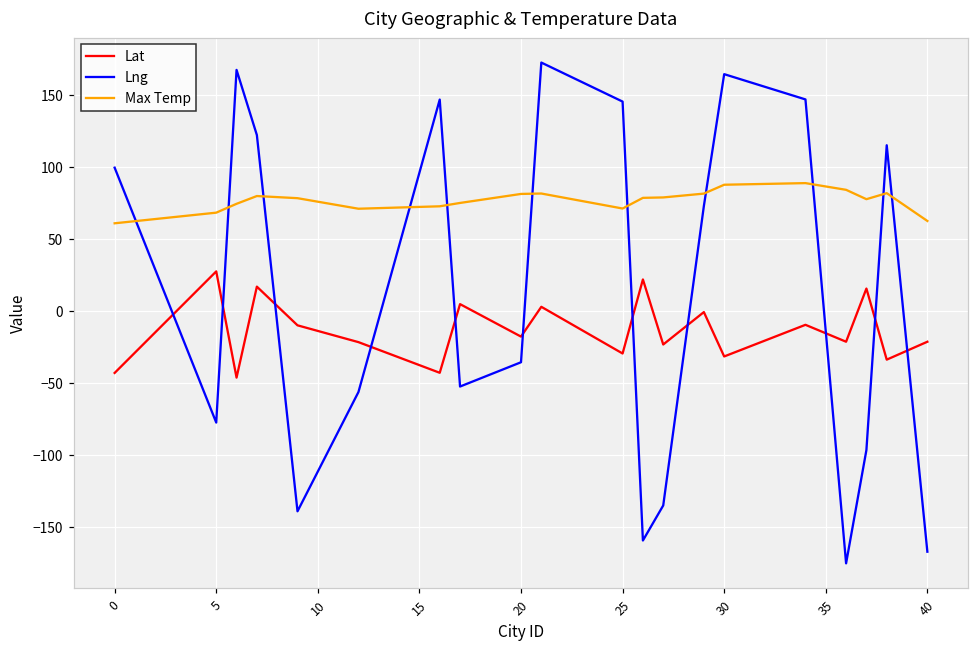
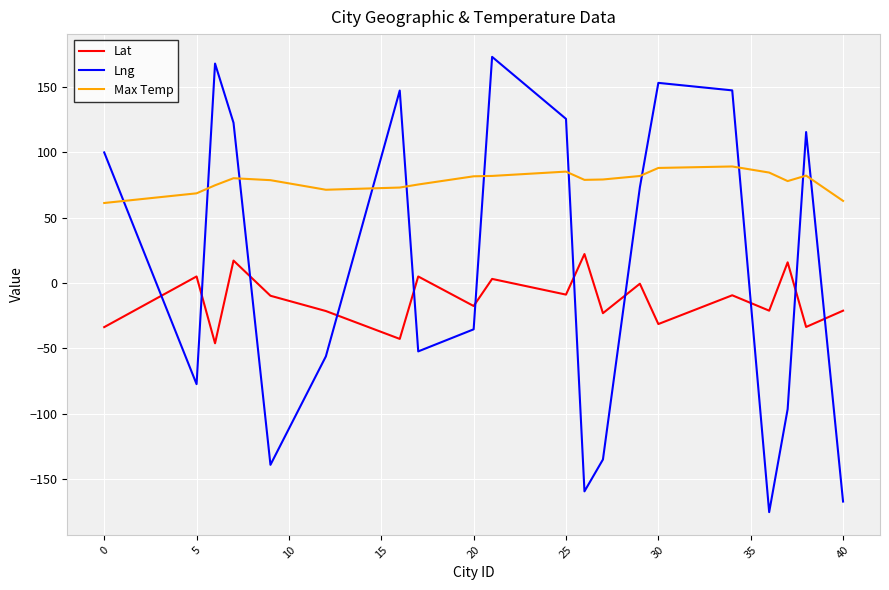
  {
    "Lat": {
-     "0": -43,
-     "5": 28,
+     "0": -34,
+     "5": 5,
      "20": -18,
-     "25": -29,
+     "25": -9,
      "30": -31,
      "40": -21
    },
    "Lng": {
      "0": 100,
      "5": -77,
      "20": -35,
-     "25": 146,
-     "30": 165,
+     "25": 125,
+     "30": 153,
      "40": -167
    },
    "Max Temp": {
      "0": 61,
      "5": 68,
      "20": 82,
-     "25": 71,
+     "25": 85,
      "30": 88,
      "40": 63
    }
  }
